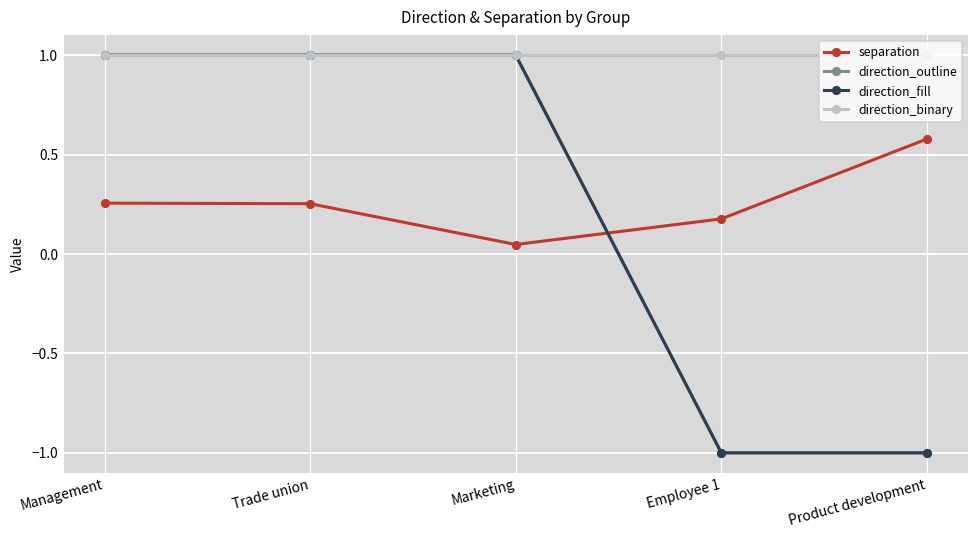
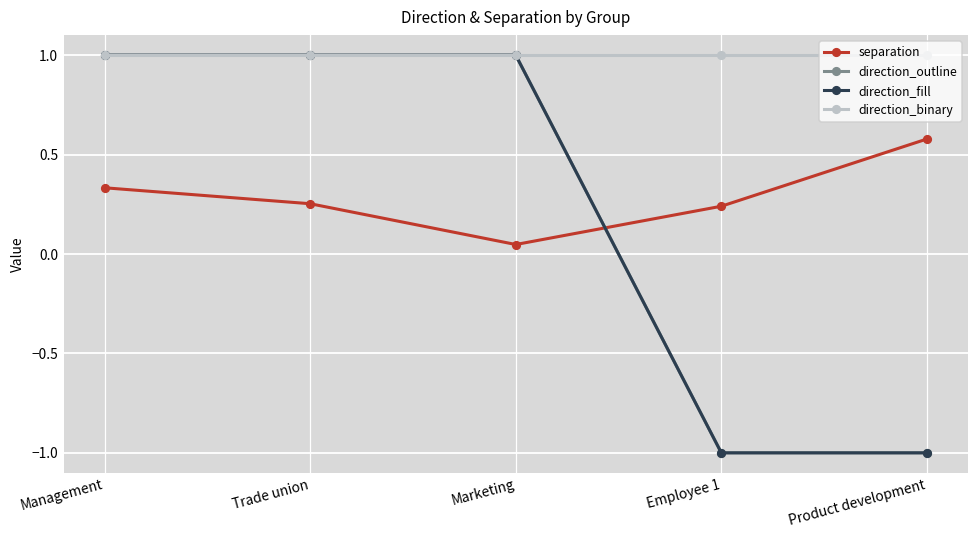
  {
    "separation": {
-     "Management": 0.26,
+     "Management": 0.33,
      "Trade union": 0.25,
      "Marketing": 0.05,
-     "Employee 1": 0.18,
+     "Employee 1": 0.24,
      "Product development": 0.58
    },
    "direction_fill": {
      "Employee 1": -1.00,
      "Product development": -1.00
    },
    "direction_binary": {
      "Employee 1": 1.00
    }
  }
